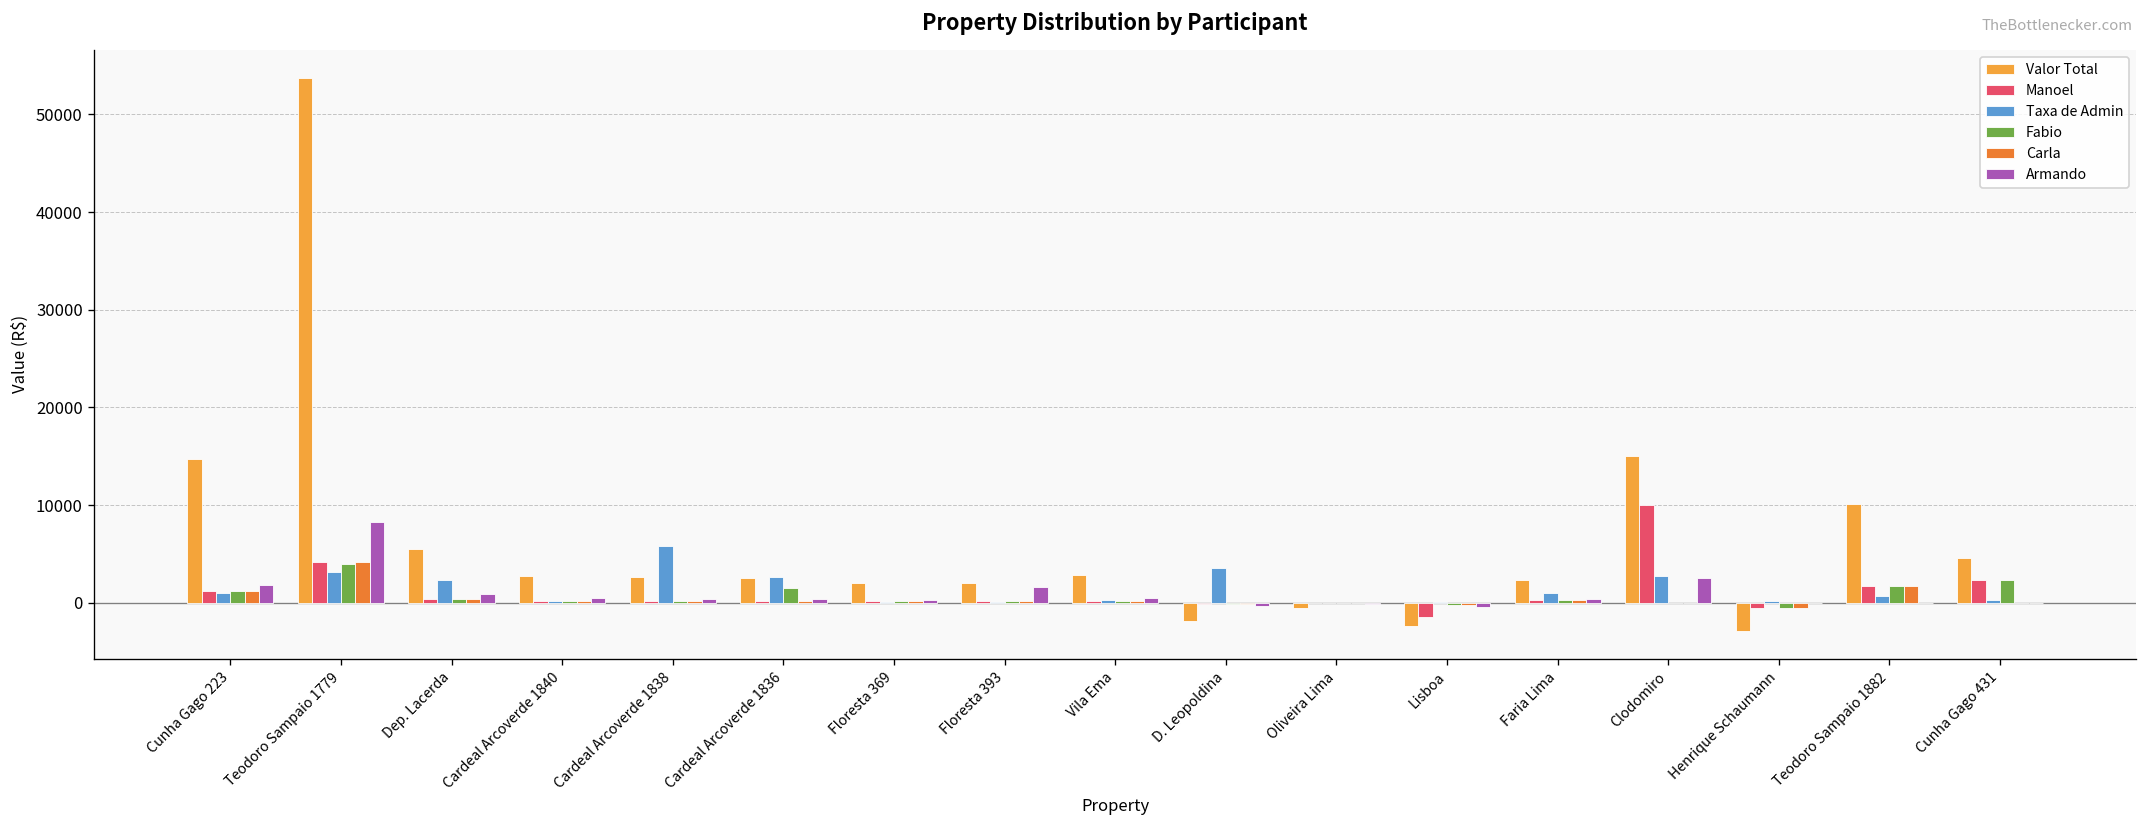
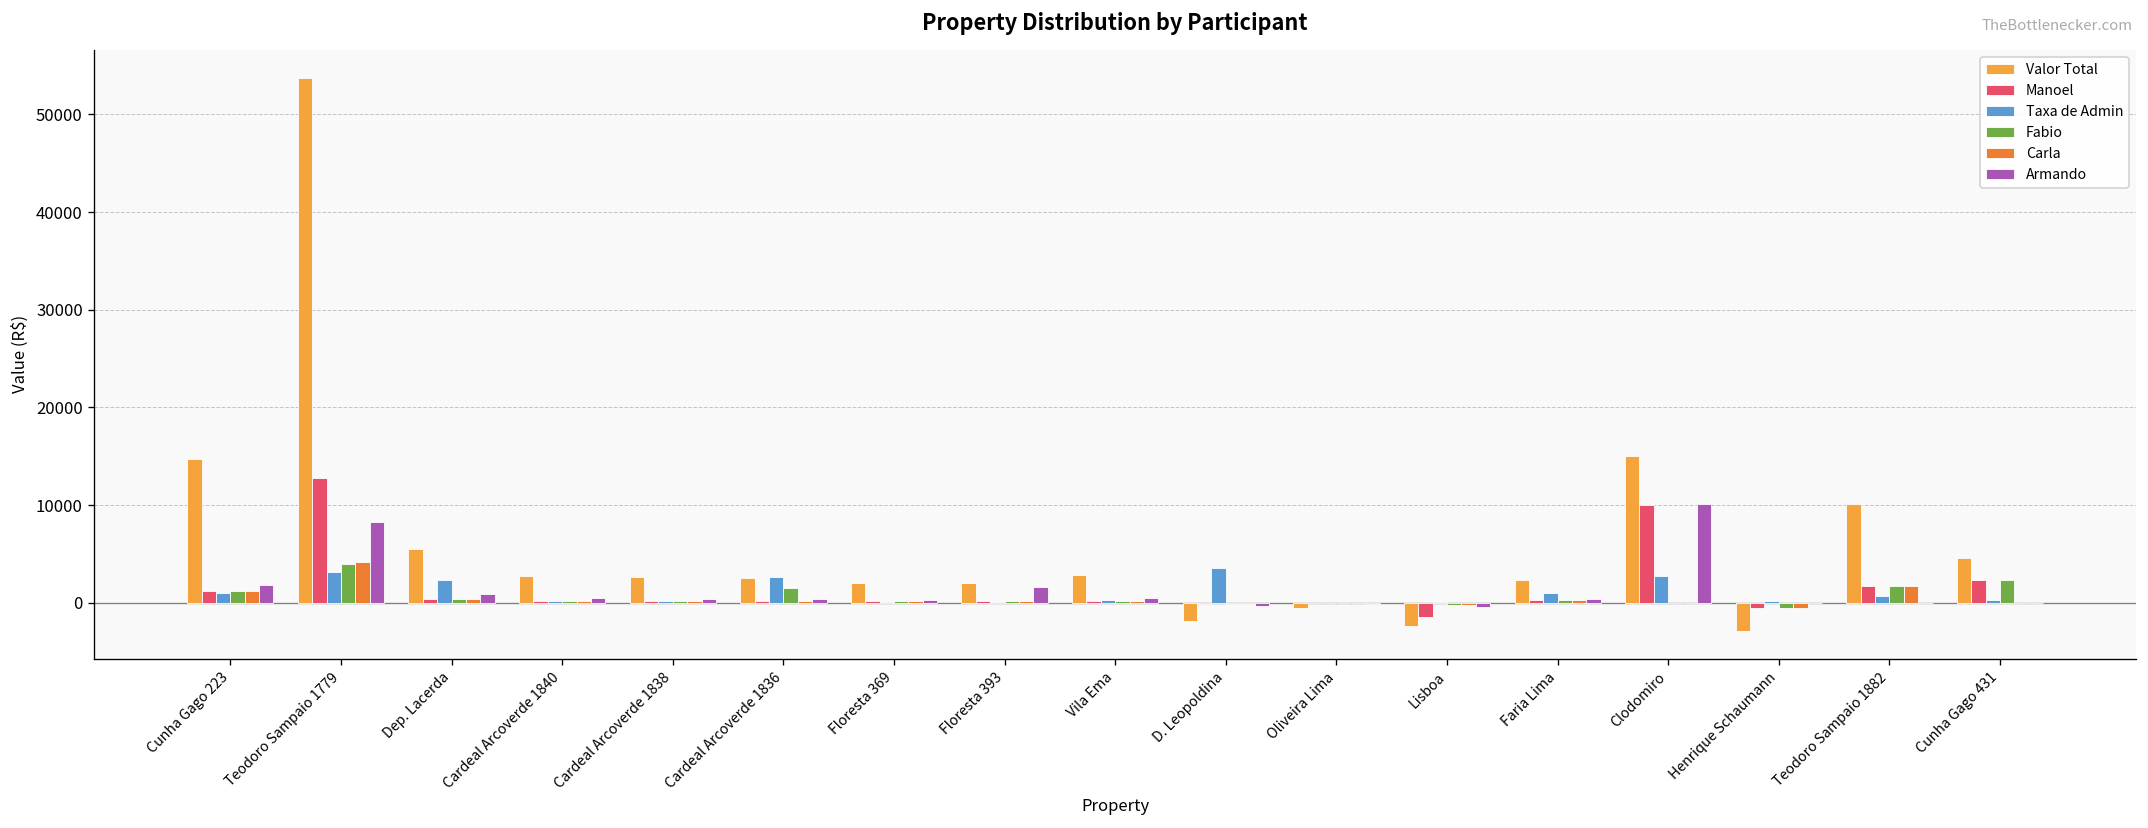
  {
    "Manoel": {
      "Cunha Gago 223": 1000,
-     "Teodoro Sampaio 1779": 4000,
+     "Teodoro Sampaio 1779": 13000,
      "Dep. Lacerda": 0,
      "Lisboa": -1000,
      "Clodomiro": 10000,
      "Henrique Schaumann": 0,
      "Teodoro Sampaio 1882": 2000,
      "Cunha Gago 431": 2000
    },
    "Taxa de Admin": {
      "Cunha Gago 223": 1000,
      "Teodoro Sampaio 1779": 3000,
      "Dep. Lacerda": 2000,
-     "Cardeal Arcoverde 1838": 6000,
+     "Cardeal Arcoverde 1838": 0,
      "Cardeal Arcoverde 1836": 3000,
      "D. Leopoldina": 4000,
      "Faria Lima": 1000,
      "Clodomiro": 3000,
      "Teodoro Sampaio 1882": 1000
    },
    "Fabio": {
      "Cunha Gago 223": 1000,
      "Teodoro Sampaio 1779": 4000,
      "Dep. Lacerda": 0,
      "Cardeal Arcoverde 1836": 2000,
      "Clodomiro": 0,
      "Henrique Schaumann": 0,
      "Teodoro Sampaio 1882": 2000,
      "Cunha Gago 431": 2000
    },
    "Armando": {
      "Cunha Gago 223": 2000,
      "Teodoro Sampaio 1779": 8000,
      "Dep. Lacerda": 1000,
      "Cardeal Arcoverde 1840": 0,
      "Cardeal Arcoverde 1838": 0,
      "Cardeal Arcoverde 1836": 0,
      "Floresta 369": 0,
      "Floresta 393": 2000,
      "Vila Ema": 0,
      "D. Leopoldina": 0,
      "Lisboa": 0,
      "Faria Lima": 0,
-     "Clodomiro": 3000,
+     "Clodomiro": 10000,
      "Henrique Schaumann": 0,
      "Teodoro Sampaio 1882": 0,
      "Cunha Gago 431": 0
    }
  }
